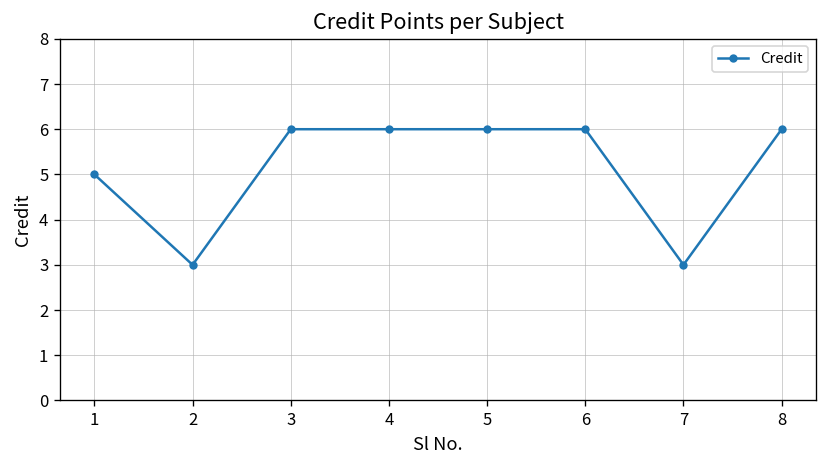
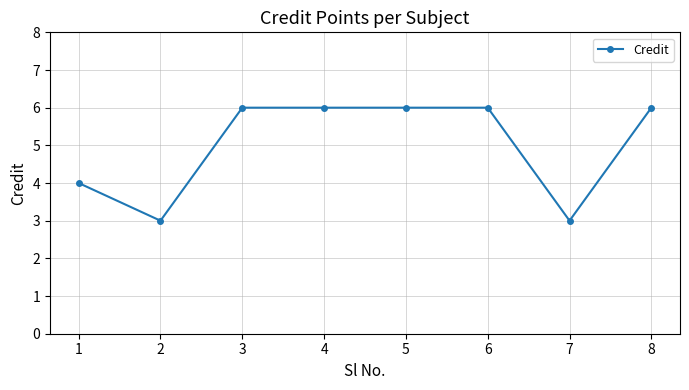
  {
-   "1": 5,
+   "1": 4,
    "2": 3,
    "3": 6,
    "4": 6,
    "5": 6,
    "6": 6,
    "7": 3,
    "8": 6
  }
